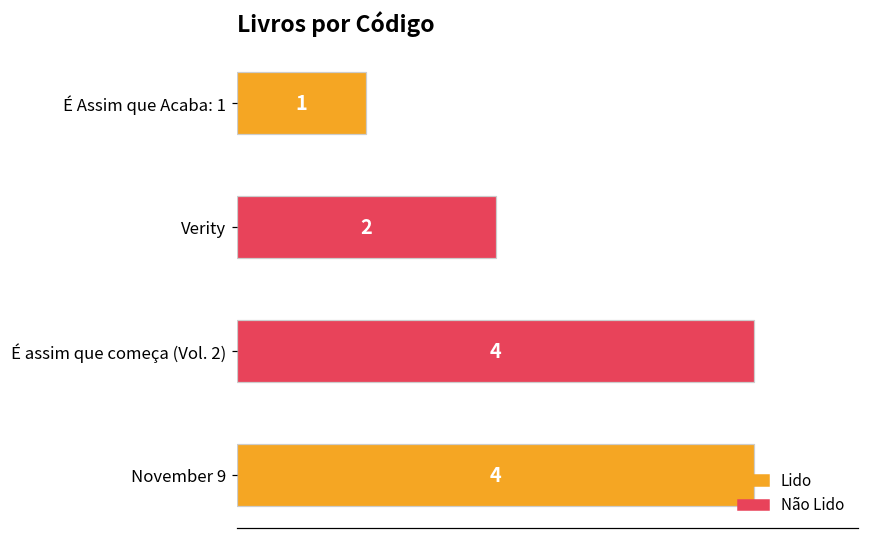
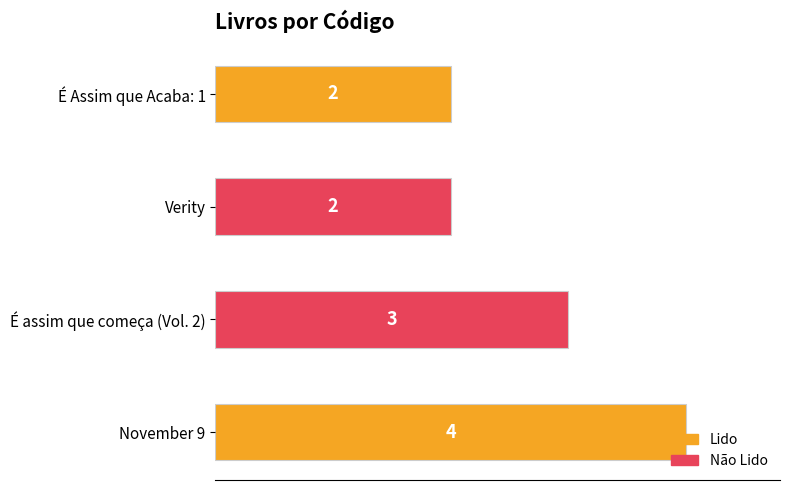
  {
-   "É Assim que Acaba: 1": 1,
+   "É Assim que Acaba: 1": 2,
    "Verity": 2,
-   "É assim que começa (Vol. 2)": 4,
+   "É assim que começa (Vol. 2)": 3,
    "November 9": 4
  }
